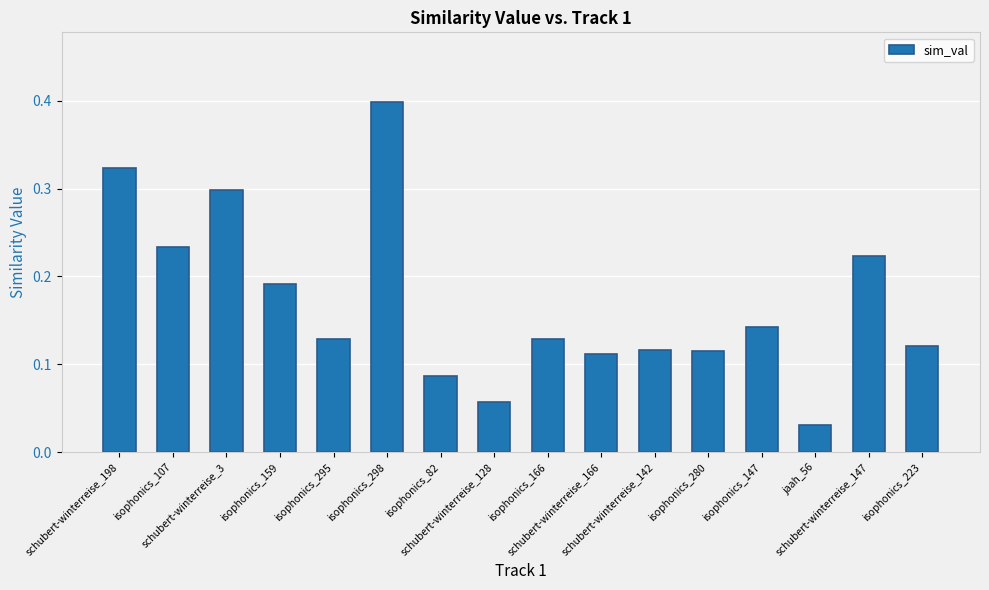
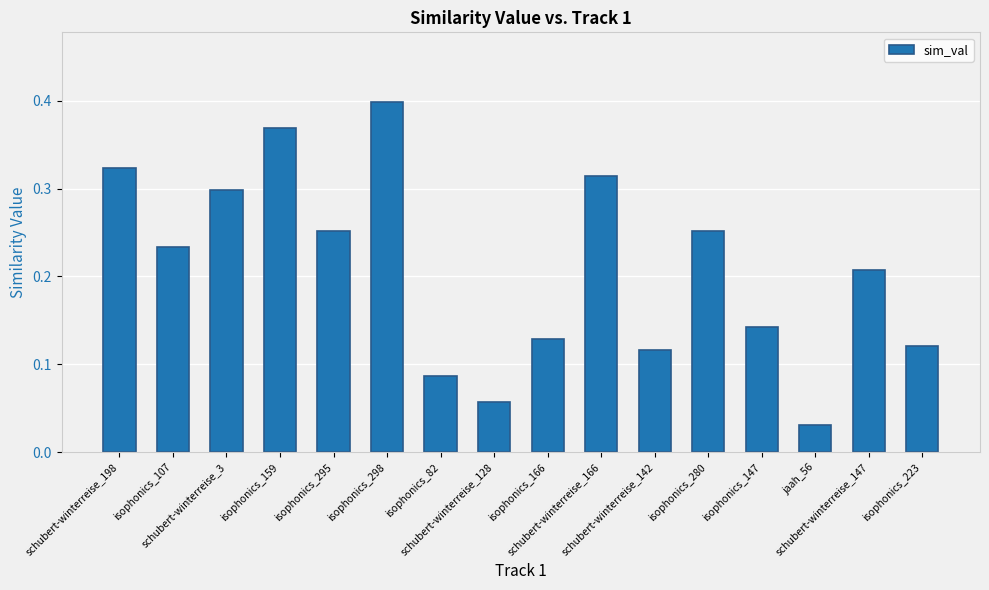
  {
    "schubert-winterreise_198": 0.32,
    "isophonics_107": 0.23,
    "schubert-winterreise_3": 0.30,
-   "isophonics_159": 0.19,
-   "isophonics_295": 0.13,
+   "isophonics_159": 0.37,
+   "isophonics_295": 0.25,
    "isophonics_298": 0.40,
    "isophonics_82": 0.09,
    "schubert-winterreise_128": 0.06,
    "isophonics_166": 0.13,
-   "schubert-winterreise_166": 0.11,
+   "schubert-winterreise_166": 0.31,
    "schubert-winterreise_142": 0.12,
-   "isophonics_280": 0.12,
+   "isophonics_280": 0.25,
    "isophonics_147": 0.14,
    "jaah_56": 0.03,
-   "schubert-winterreise_147": 0.22,
+   "schubert-winterreise_147": 0.21,
    "isophonics_223": 0.12
  }
